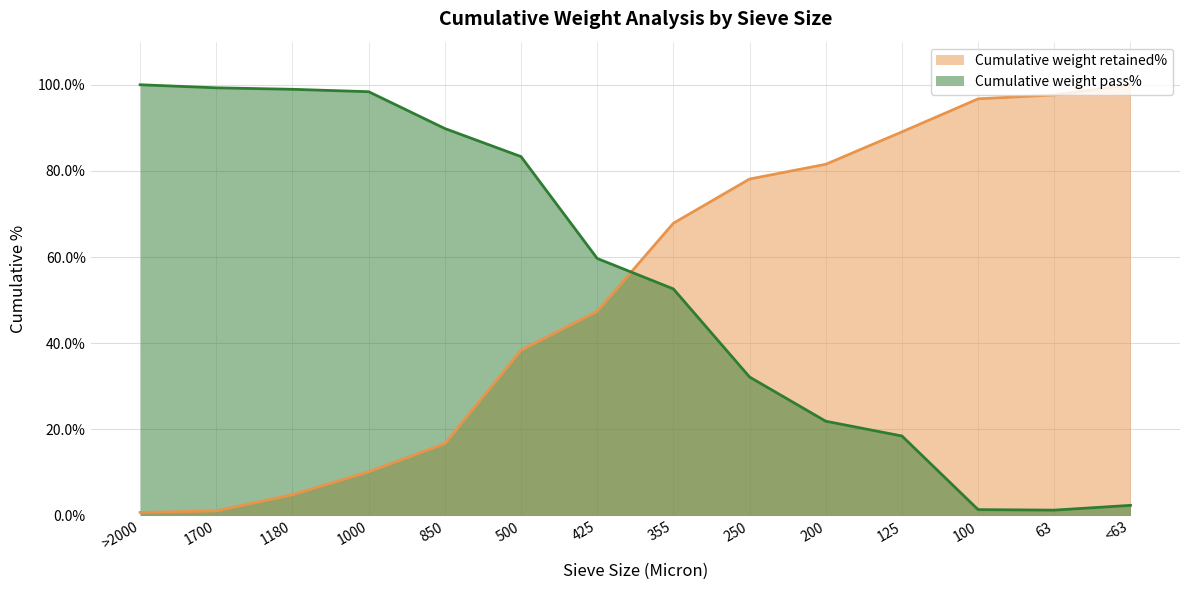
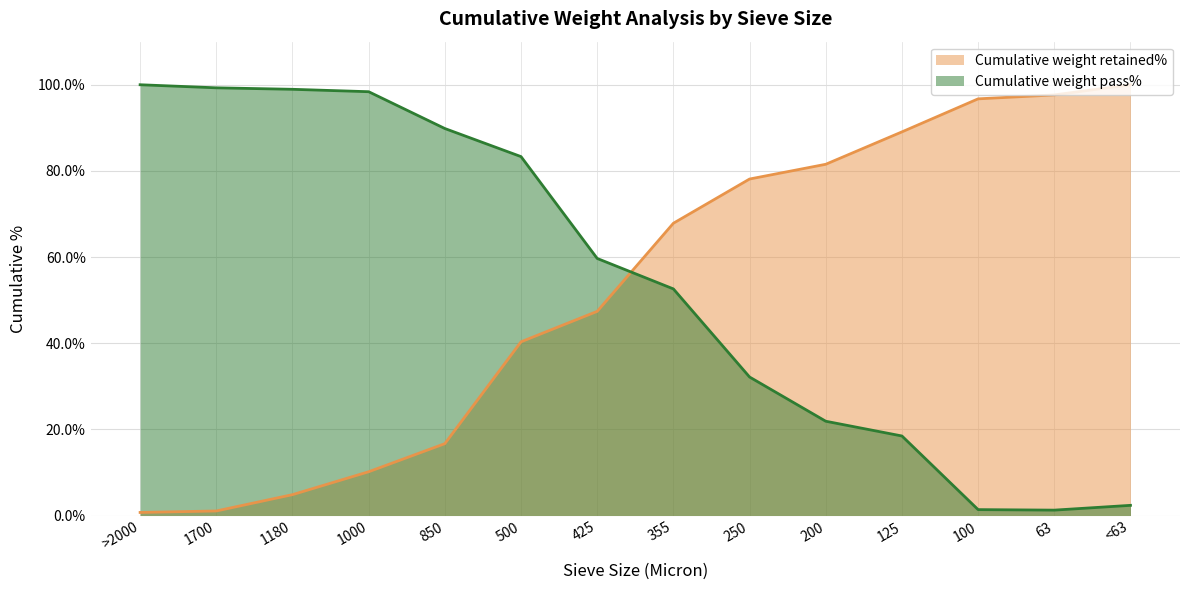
  {
    "Cumulative weight retained%": {
      ">2000": "1%",
      "1700": "1%",
      "1180": "5%",
      "1000": "10%",
      "850": "17%",
-     "500": "38%",
+     "500": "40%",
      "425": "47%",
      "355": "68%",
      "250": "78%",
      "200": "82%",
      "125": "89%",
      "100": "97%",
      "63": "98%"
    },
    "Cumulative weight pass%": {
      ">2000": "100%",
      "1700": "99%",
      "1180": "99%",
      "1000": "98%",
      "850": "90%",
      "500": "83%",
      "425": "60%",
      "355": "53%",
      "250": "32%",
      "200": "22%",
      "125": "18%",
      "100": "1%",
      "63": "1%",
      "<63": "2%"
    }
  }
